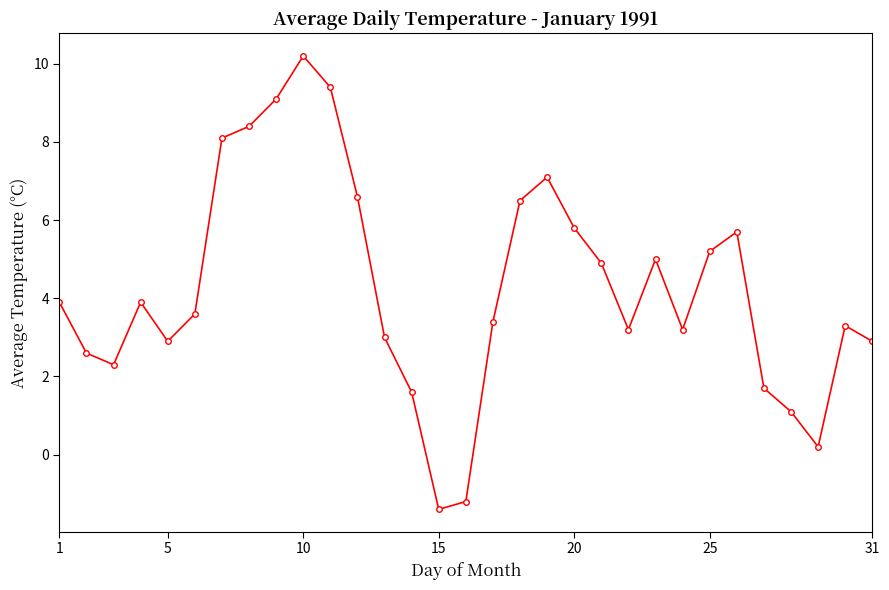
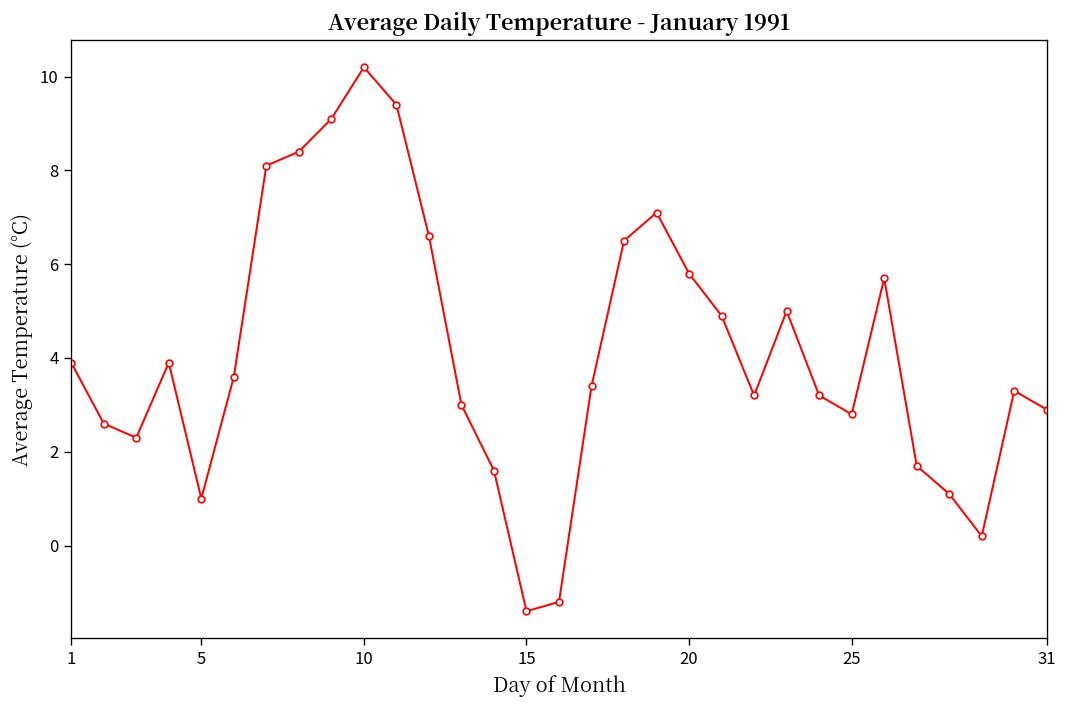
  {
    "1": 3.9,
-   "5": 2.9,
+   "5": 1.0,
    "10": 10.2,
    "15": -1.4,
    "20": 5.8,
-   "25": 5.2,
+   "25": 2.8,
    "31": 2.9
  }
